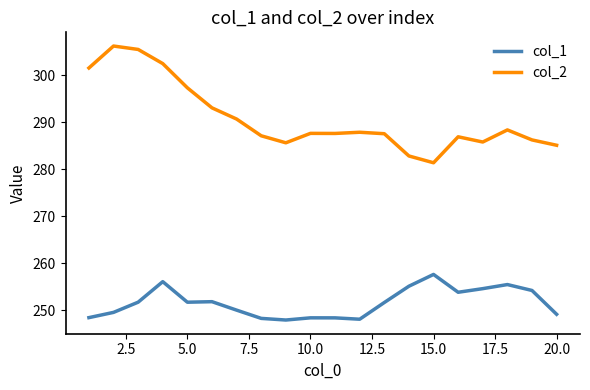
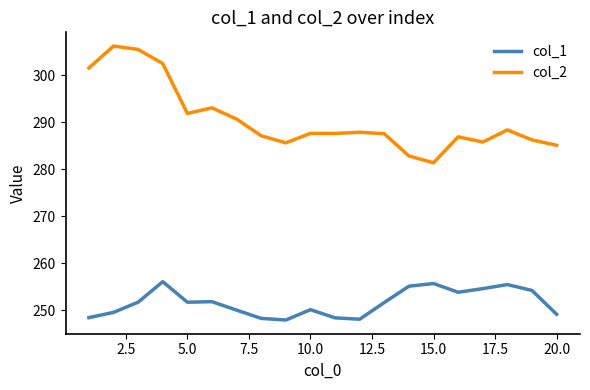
  {
    "col_1": {
      "5.0": 252,
-     "10.0": 248,
-     "15.0": 258,
+     "10.0": 250,
+     "15.0": 256,
      "20.0": 249
    },
    "col_2": {
-     "5.0": 297,
+     "5.0": 292,
      "10.0": 288,
      "15.0": 281,
      "20.0": 285
    }
  }
